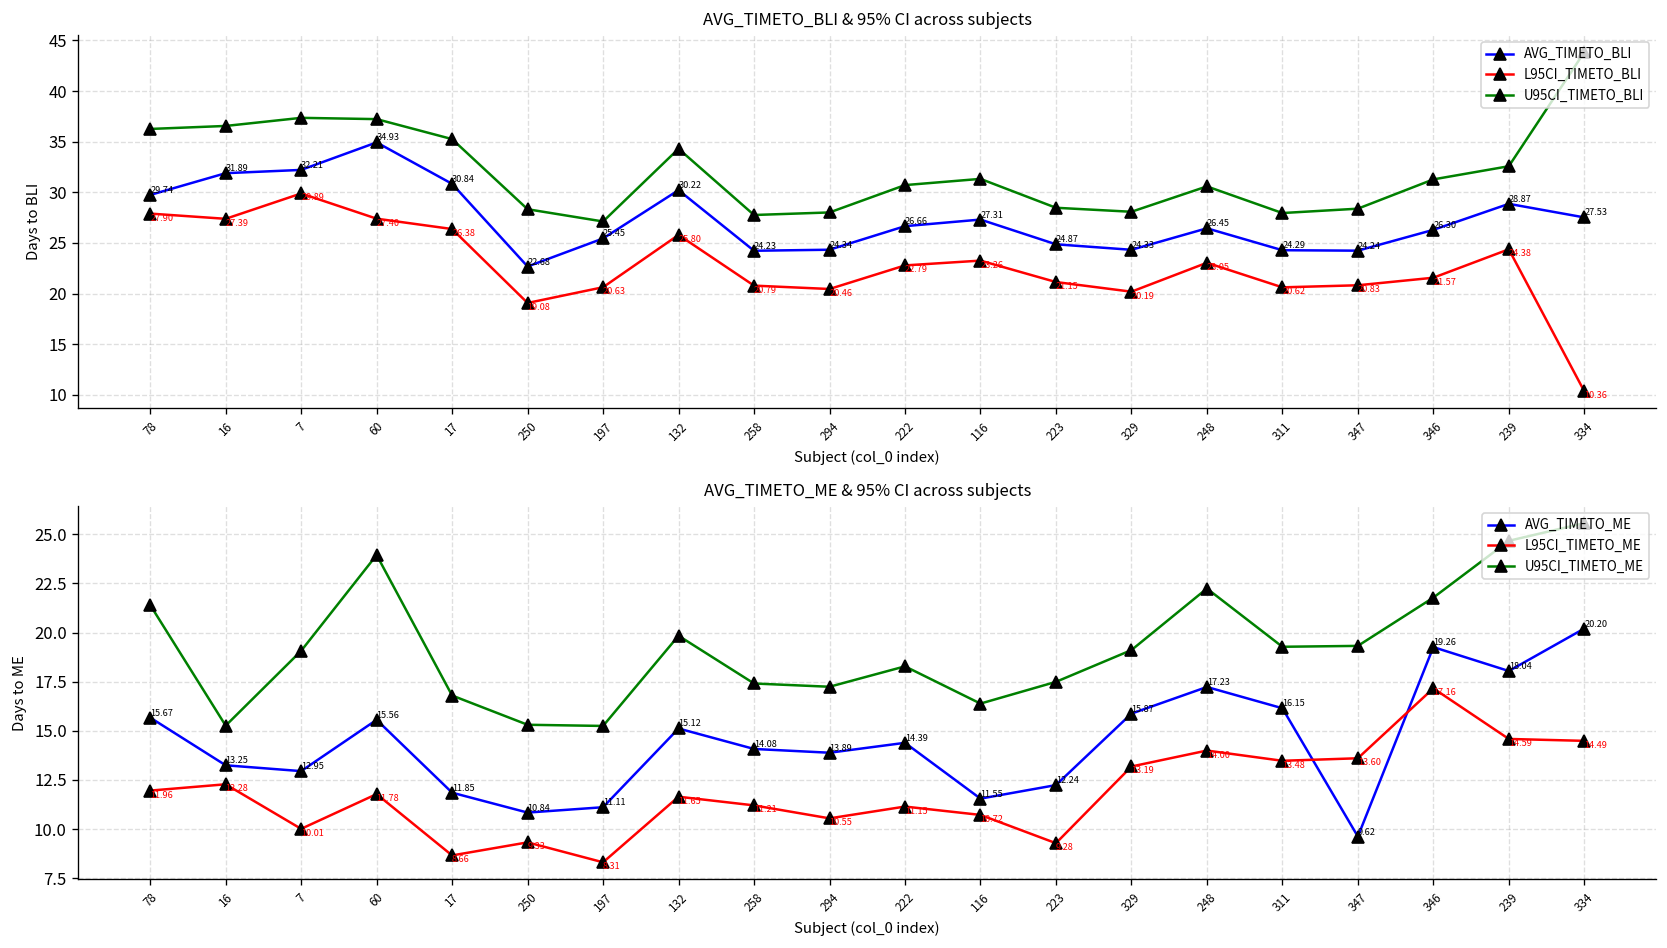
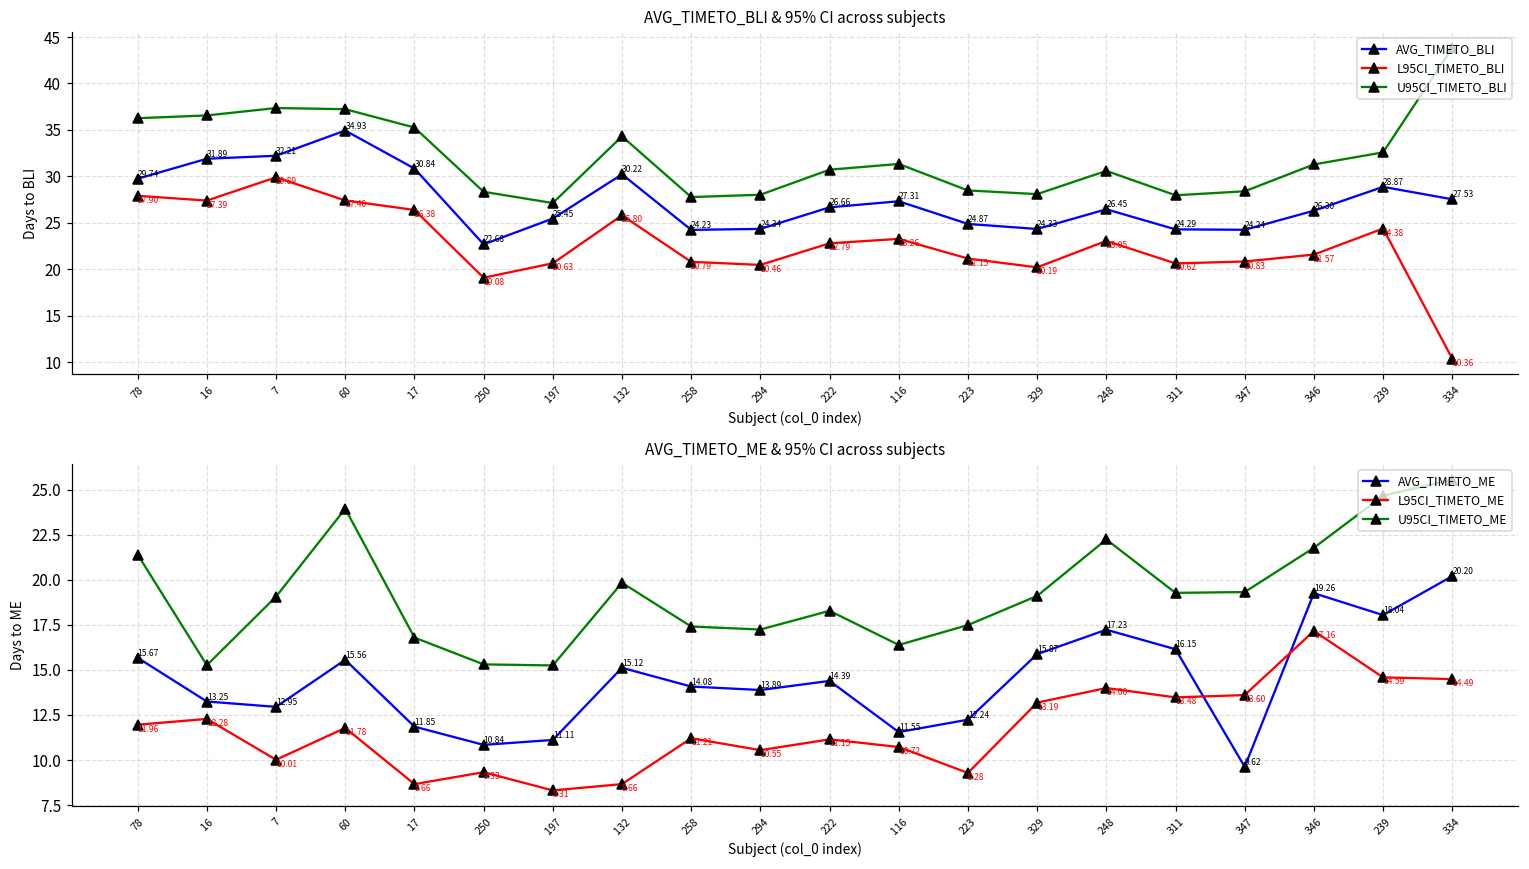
  {
    "AVG_TIMETO_BLI & 95% CI across subjects": {
      "AVG_TIMETO_BLI": {
        "78": 29.74,
        "16": 31.89,
        "7": 32.21,
        "60": 34.93,
        "17": 30.84,
        "250": 22.68,
        "197": 25.45,
        "132": 30.22,
        "258": 24.23,
        "294": 24.34,
        "222": 26.66,
        "116": 27.31,
        "223": 24.87,
        "329": 24.33,
        "248": 26.45,
        "311": 24.29,
        "347": 24.24,
        "346": 26.30,
        "239": 28.87,
        "334": 27.53
      },
      "L95CI_TIMETO_BLI": {
        "78": 27.90,
        "16": 27.39,
        "7": 29.89,
        "60": 27.40,
        "17": 26.38,
        "250": 19.08,
        "197": 20.63,
        "132": 25.80,
        "258": 20.79,
        "294": 20.46,
        "222": 22.79,
        "116": 23.26,
        "223": 21.15,
        "329": 20.19,
        "248": 23.05,
        "311": 20.62,
        "347": 20.83,
        "346": 21.57,
        "239": 24.38,
        "334": 10.36
      },
      "U95CI_TIMETO_BLI": {
        "78": 36,
        "16": 37,
        "7": 37,
        "60": 37,
        "17": 35,
        "250": 28,
        "197": 27,
        "132": 34,
        "258": 28,
        "294": 28,
        "222": 31,
        "116": 31,
        "223": 28,
        "329": 28,
        "248": 31,
        "311": 28,
        "347": 28,
        "346": 31,
        "239": 33
      }
    },
    "AVG_TIMETO_ME & 95% CI across subjects": {
      "AVG_TIMETO_ME": {
        "78": 15.67,
        "16": 13.25,
        "7": 12.95,
        "60": 15.56,
        "17": 11.85,
        "250": 10.84,
        "197": 11.11,
        "132": 15.12,
        "258": 14.08,
        "294": 13.89,
        "222": 14.39,
        "116": 11.55,
        "223": 12.24,
        "329": 15.87,
        "248": 17.23,
        "311": 16.15,
        "347": 9.62,
        "346": 19.26,
        "239": 18.04,
        "334": 20.20
      },
      "L95CI_TIMETO_ME": {
        "78": 11.96,
        "16": 12.28,
        "7": 10.01,
        "60": 11.78,
        "17": 8.66,
        "250": 9.33,
        "197": 8.31,
-       "132": 11.65,
+       "132": 8.66,
        "258": 11.21,
        "294": 10.55,
        "222": 11.15,
        "116": 10.72,
        "223": 9.28,
        "329": 13.19,
        "248": 14.00,
        "311": 13.48,
        "347": 13.60,
        "346": 17.16,
        "239": 14.59,
        "334": 14.49
      },
      "U95CI_TIMETO_ME": {
        "78": 21.4,
        "16": 15.3,
        "7": 19.1,
        "60": 23.9,
        "17": 16.8,
        "250": 15.3,
        "197": 15.2,
        "132": 19.8,
        "258": 17.4,
        "294": 17.2,
        "222": 18.3,
        "116": 16.4,
        "223": 17.5,
        "329": 19.1,
        "248": 22.2,
        "311": 19.3,
        "347": 19.3,
        "346": 21.8
      }
    }
  }
